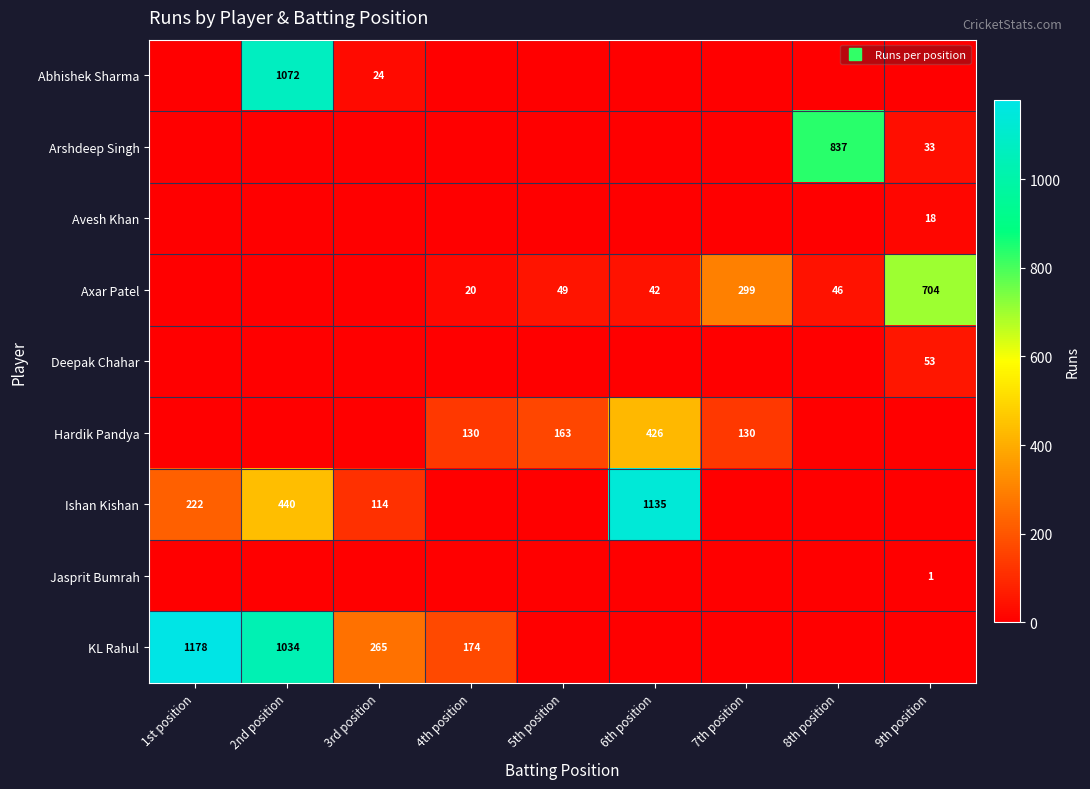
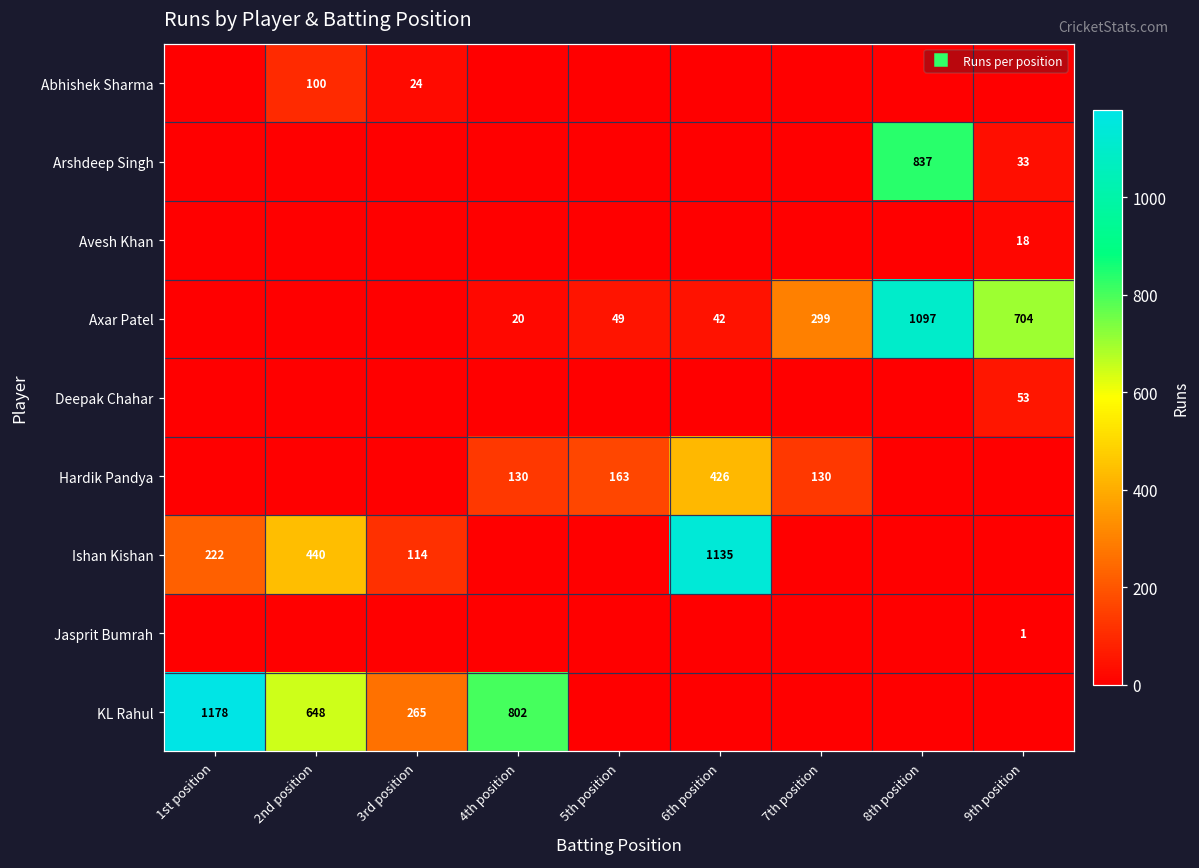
  {
    "Abhishek Sharma": {
-     "2nd position": 1072,
+     "2nd position": 100,
      "3rd position": 24
    },
    "Arshdeep Singh": {
      "8th position": 837,
      "9th position": 33
    },
    "Avesh Khan": {
      "9th position": 18
    },
    "Axar Patel": {
      "4th position": 20,
      "5th position": 49,
      "6th position": 42,
      "7th position": 299,
-     "8th position": 46,
+     "8th position": 1097,
      "9th position": 704
    },
    "Deepak Chahar": {
      "9th position": 53
    },
    "Hardik Pandya": {
      "4th position": 130,
      "5th position": 163,
      "6th position": 426,
      "7th position": 130
    },
    "Ishan Kishan": {
      "1st position": 222,
      "2nd position": 440,
      "3rd position": 114,
      "6th position": 1135
    },
    "Jasprit Bumrah": {
      "9th position": 1
    },
    "KL Rahul": {
      "1st position": 1178,
-     "2nd position": 1034,
+     "2nd position": 648,
      "3rd position": 265,
-     "4th position": 174
+     "4th position": 802
    }
  }
